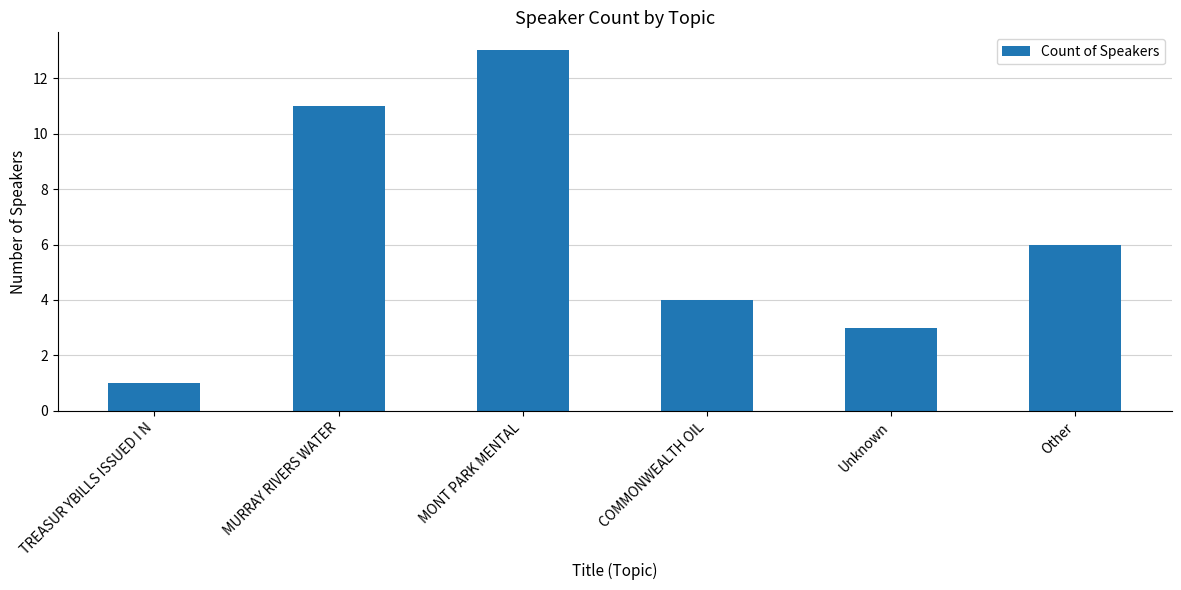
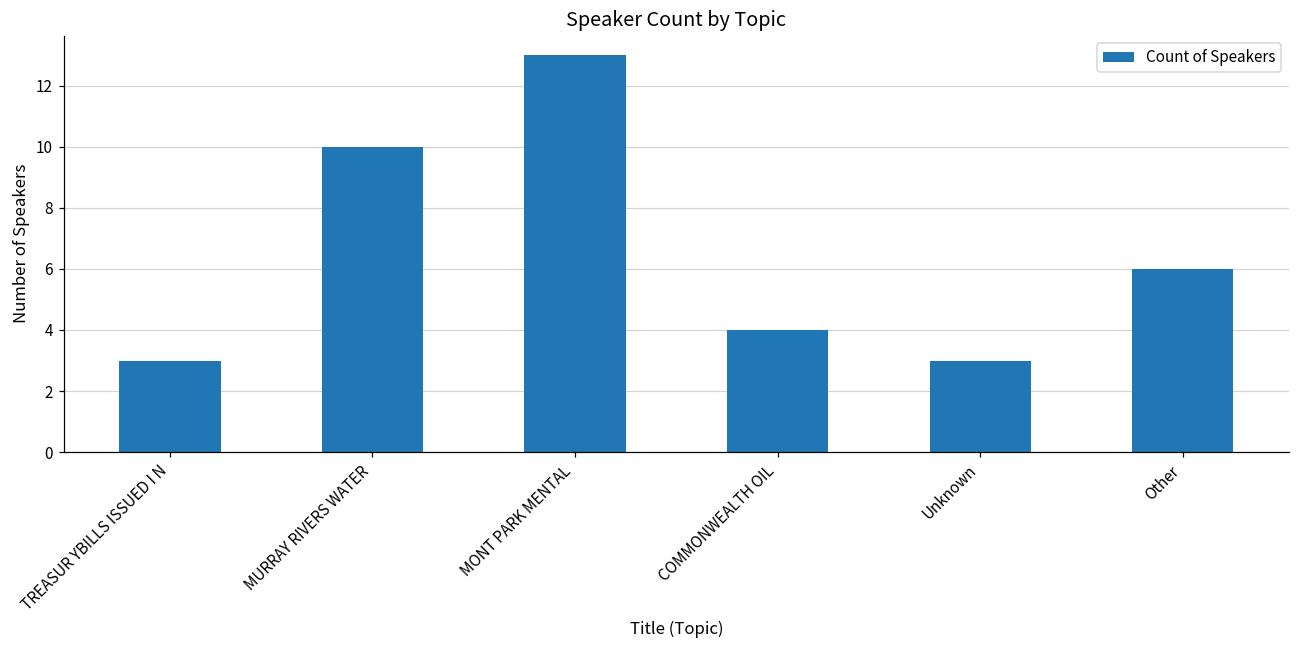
  {
-   "TREASUR YBILLS ISSUED I N": 1,
-   "MURRAY RIVERS WATER": 11,
+   "TREASUR YBILLS ISSUED I N": 3,
+   "MURRAY RIVERS WATER": 10,
    "MONT PARK MENTAL": 13,
    "COMMONWEALTH OIL": 4,
    "Unknown": 3,
    "Other": 6
  }
